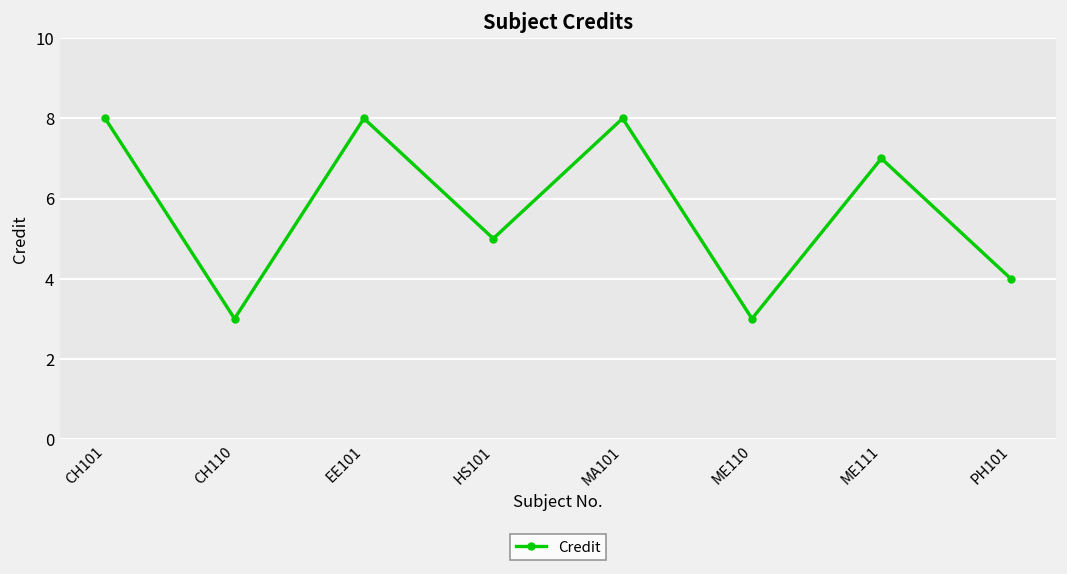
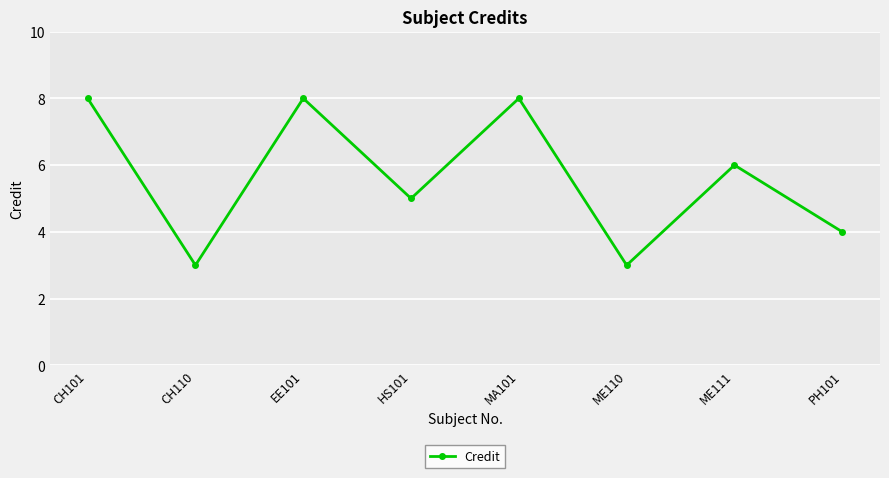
  {
    "CH101": 8,
    "CH110": 3,
    "EE101": 8,
    "HS101": 5,
    "MA101": 8,
    "ME110": 3,
-   "ME111": 7,
+   "ME111": 6,
    "PH101": 4
  }
